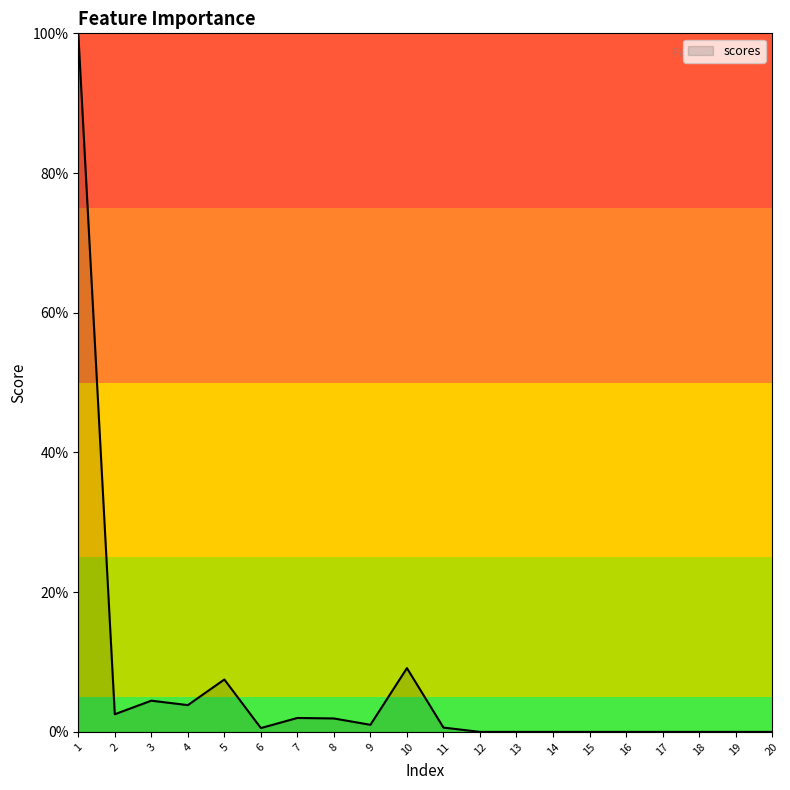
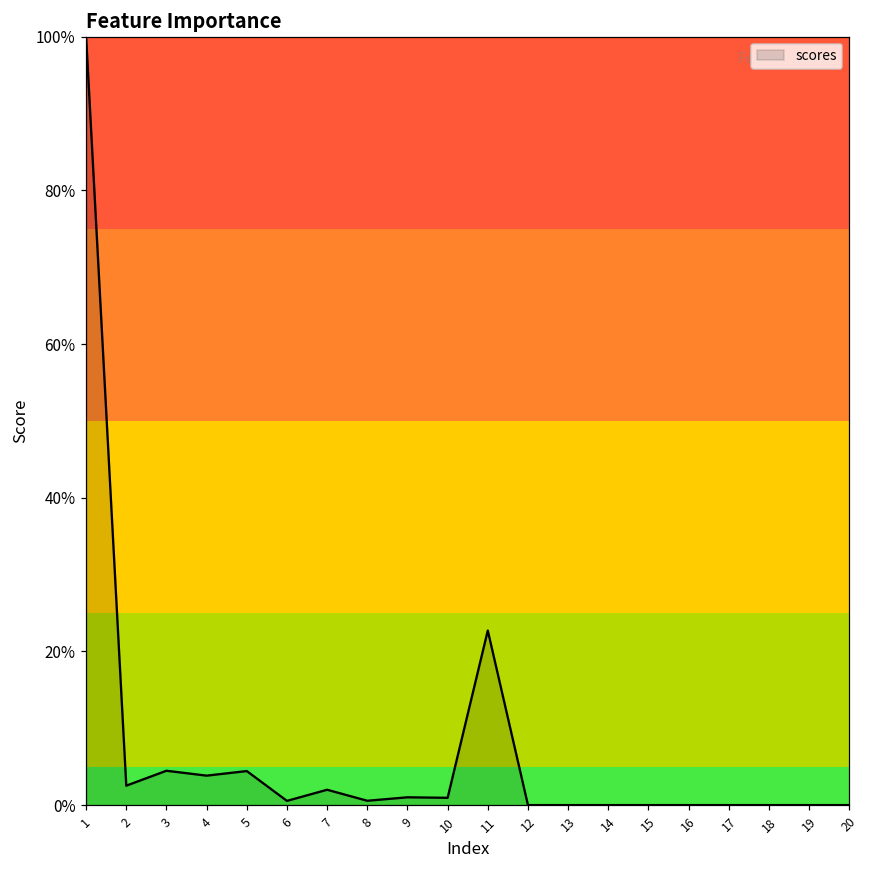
  {
    "1": "100%",
    "2": "3%",
    "3": "4%",
    "4": "4%",
-   "5": "8%",
+   "5": "4%",
    "6": "1%",
    "7": "2%",
-   "8": "2%",
+   "8": "1%",
    "9": "1%",
-   "10": "9%",
-   "11": "1%",
+   "10": "1%",
+   "11": "23%",
    "12": "0%",
    "13": "0%",
    "14": "0%",
    "15": "0%",
    "16": "0%",
    "17": "0%",
    "18": "0%",
    "19": "0%",
    "20": "0%"
  }
